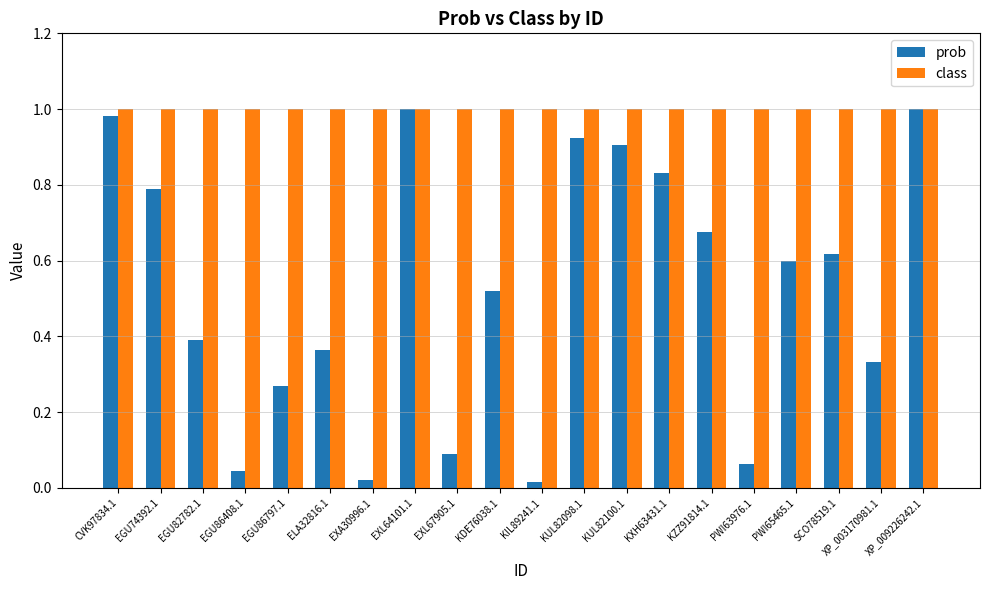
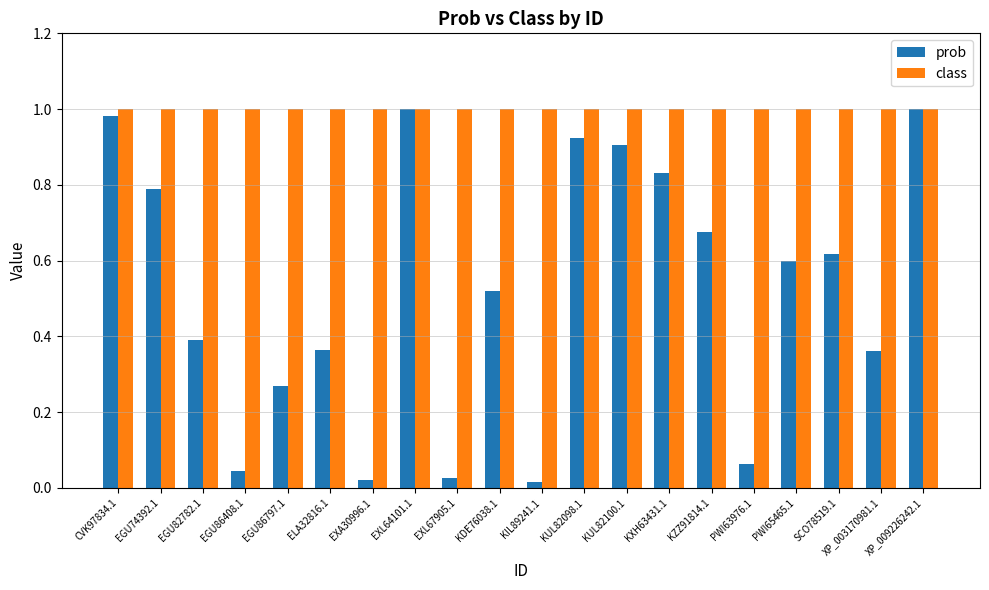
  {
    "prob": {
      "CVK97834.1": 0.98,
      "EGU74392.1": 0.79,
      "EGU82782.1": 0.39,
      "EGU86408.1": 0.04,
      "EGU86797.1": 0.27,
      "ELA32816.1": 0.36,
      "EXA30996.1": 0.02,
      "EXL64101.1": 1.00,
-     "EXL67905.1": 0.09,
+     "EXL67905.1": 0.03,
      "KDE76038.1": 0.52,
      "KIL89241.1": 0.02,
      "KUL82098.1": 0.92,
      "KUL82100.1": 0.90,
      "KXH63431.1": 0.83,
      "KZZ91814.1": 0.67,
      "PWI63976.1": 0.06,
      "PWI65465.1": 0.60,
      "SCO78519.1": 0.62,
-     "XP_003170981.1": 0.33,
+     "XP_003170981.1": 0.36,
      "XP_009226242.1": 1.00
    },
    "class": {
      "CVK97834.1": 1.00,
      "EGU74392.1": 1.00,
      "EGU82782.1": 1.00,
      "EGU86408.1": 1.00,
      "EGU86797.1": 1.00,
      "ELA32816.1": 1.00,
      "EXA30996.1": 1.00,
      "EXL64101.1": 1.00,
      "EXL67905.1": 1.00,
      "KDE76038.1": 1.00,
      "KIL89241.1": 1.00,
      "KUL82098.1": 1.00,
      "KUL82100.1": 1.00,
      "KXH63431.1": 1.00,
      "KZZ91814.1": 1.00,
      "PWI63976.1": 1.00,
      "PWI65465.1": 1.00,
      "SCO78519.1": 1.00,
      "XP_003170981.1": 1.00,
      "XP_009226242.1": 1.00
    }
  }
